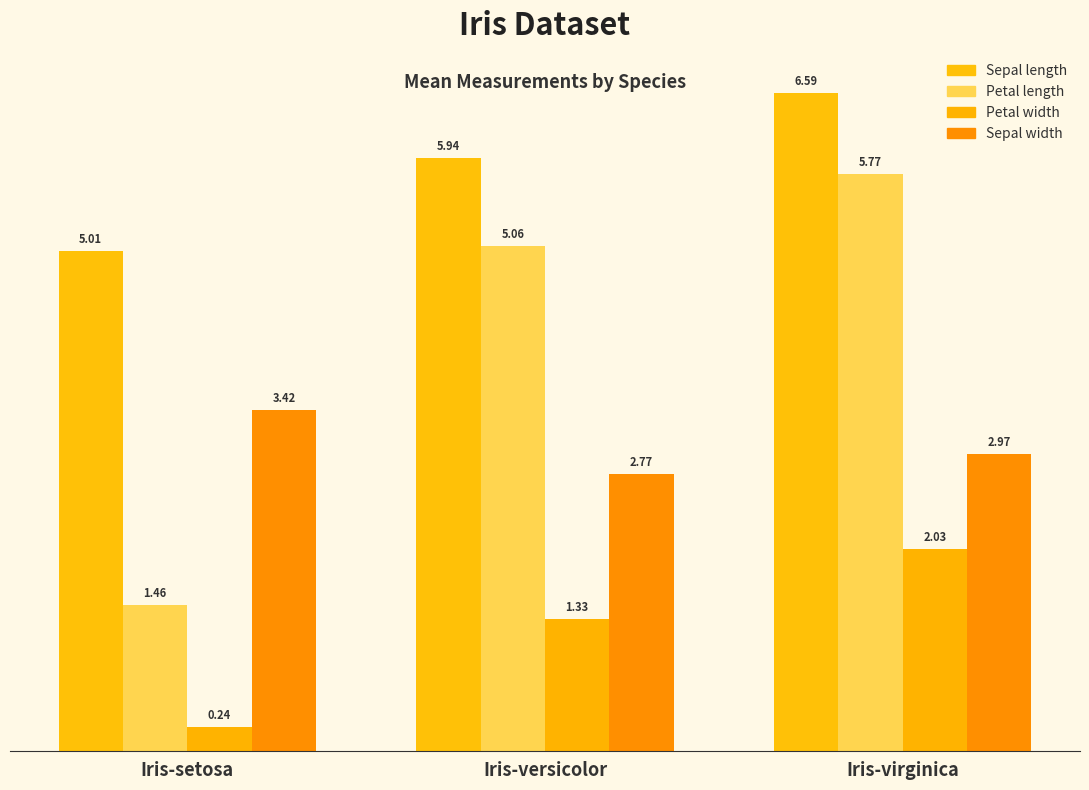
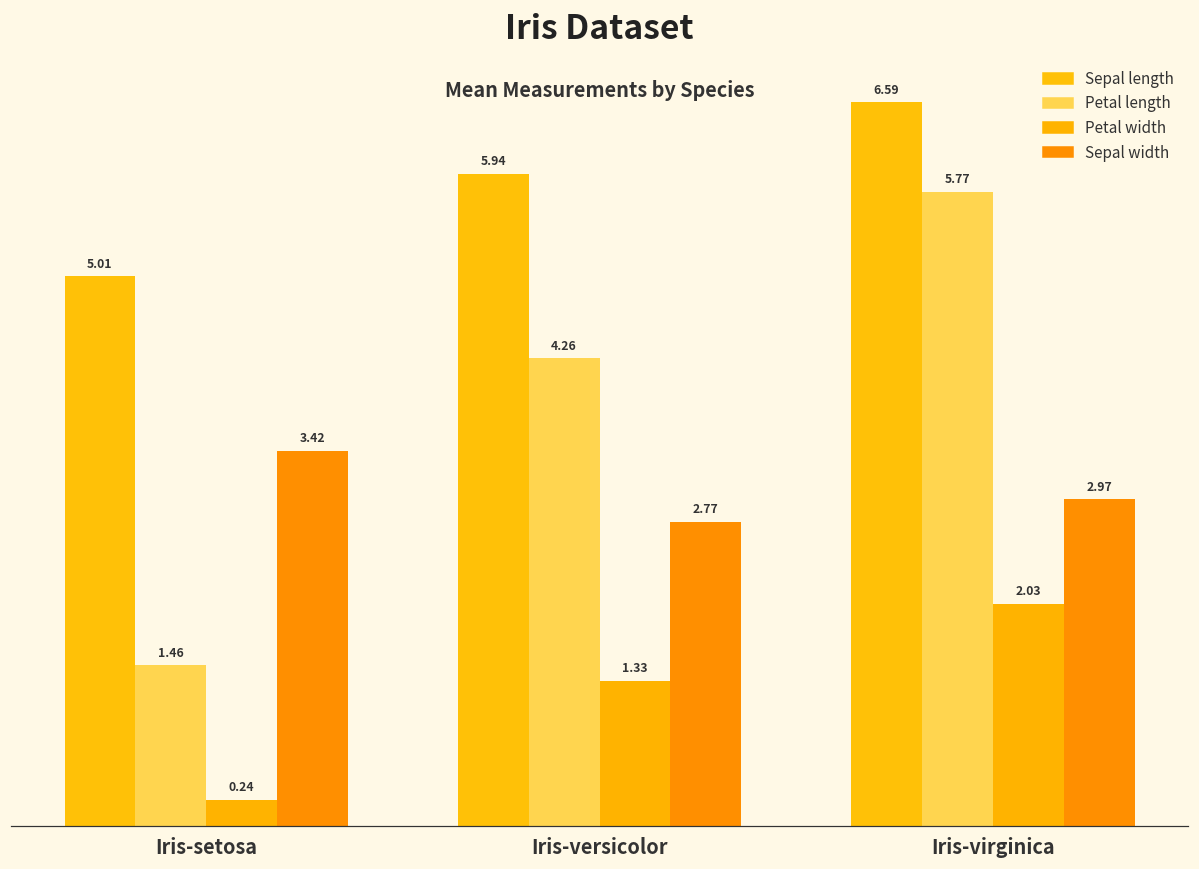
  {
    "Petal length": {
      "Iris-setosa": 1.46,
-     "Iris-versicolor": 5.06,
+     "Iris-versicolor": 4.26,
      "Iris-virginica": 5.77
    }
  }
